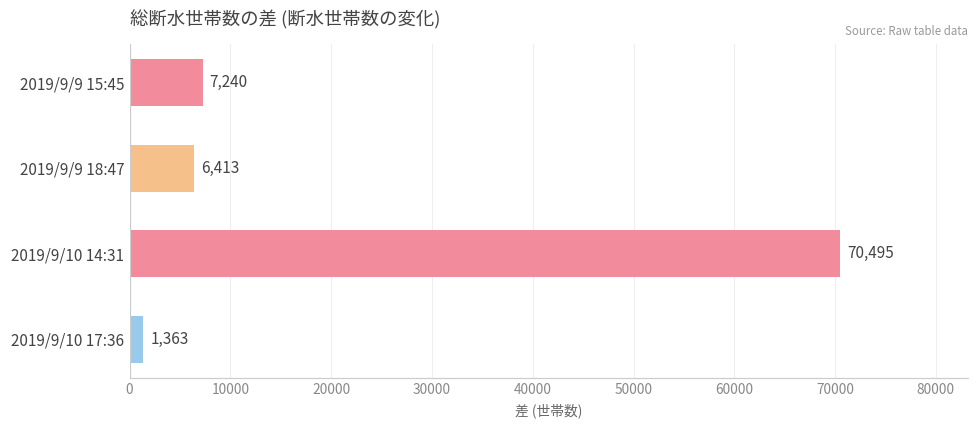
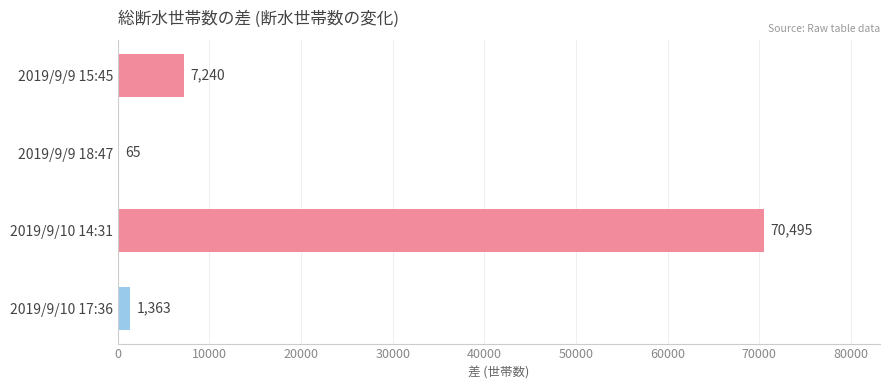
  {
    "2019/9/9 15:45": "7,240",
-   "2019/9/9 18:47": "6,413",
+   "2019/9/9 18:47": "65",
    "2019/9/10 14:31": "70,495",
    "2019/9/10 17:36": "1,363"
  }
